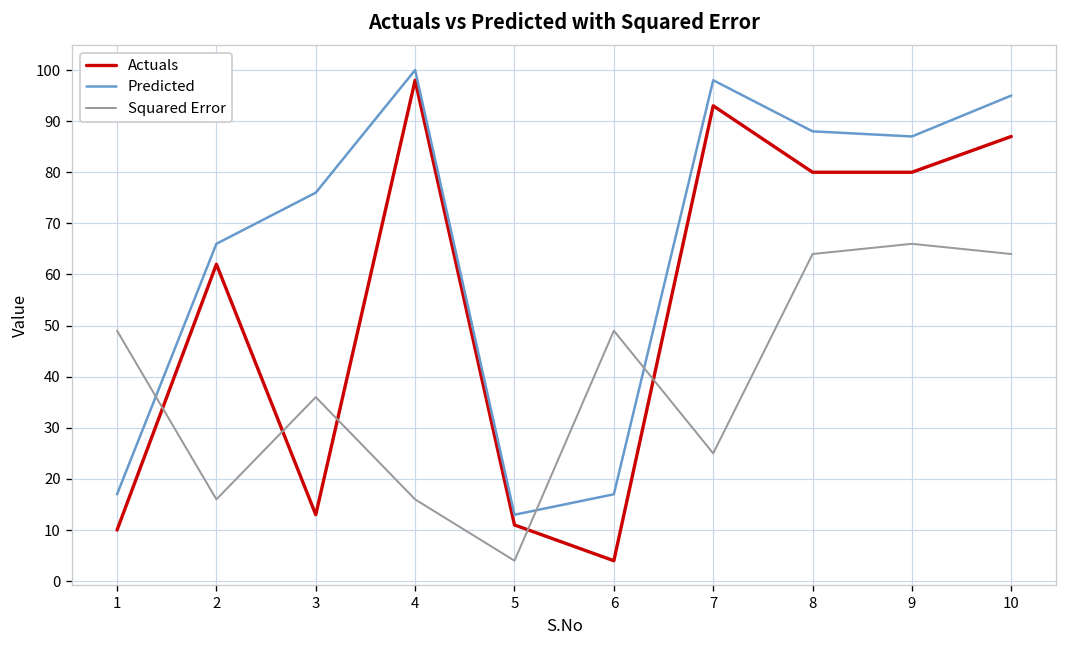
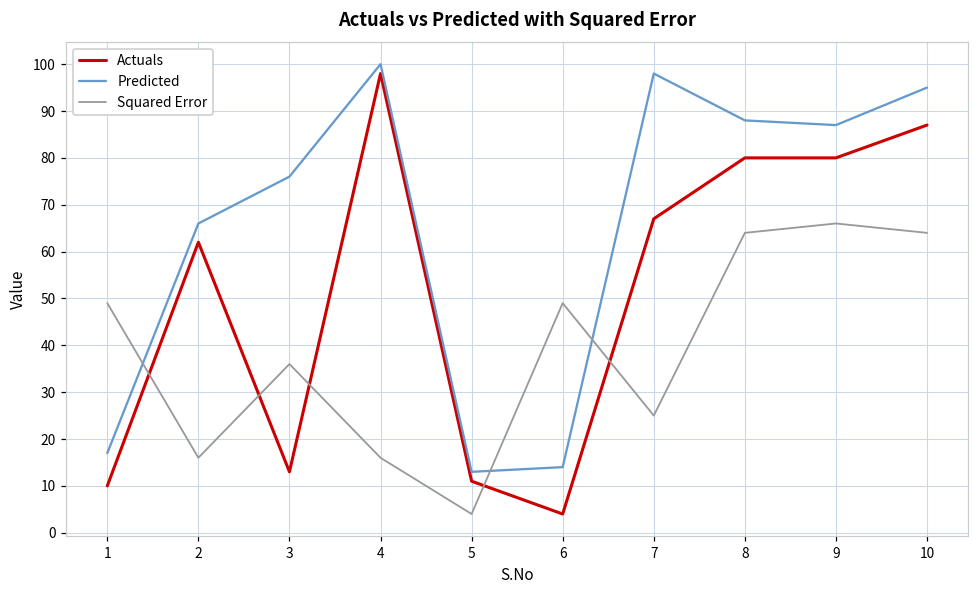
  {
    "Actuals": {
      "1": 10,
      "2": 62,
      "3": 13,
      "4": 98,
      "5": 11,
      "6": 4,
-     "7": 93,
+     "7": 67,
      "8": 80,
      "9": 80,
      "10": 87
    },
    "Predicted": {
      "1": 17,
      "2": 66,
      "3": 76,
      "4": 100,
      "5": 13,
-     "6": 17,
+     "6": 14,
      "7": 98,
      "8": 88,
      "9": 87,
      "10": 95
    },
    "Squared Error": {
      "1": 49,
      "2": 16,
      "3": 36,
      "4": 16,
      "5": 4,
      "6": 49,
      "7": 25,
      "8": 64,
      "9": 66,
      "10": 64
    }
  }
